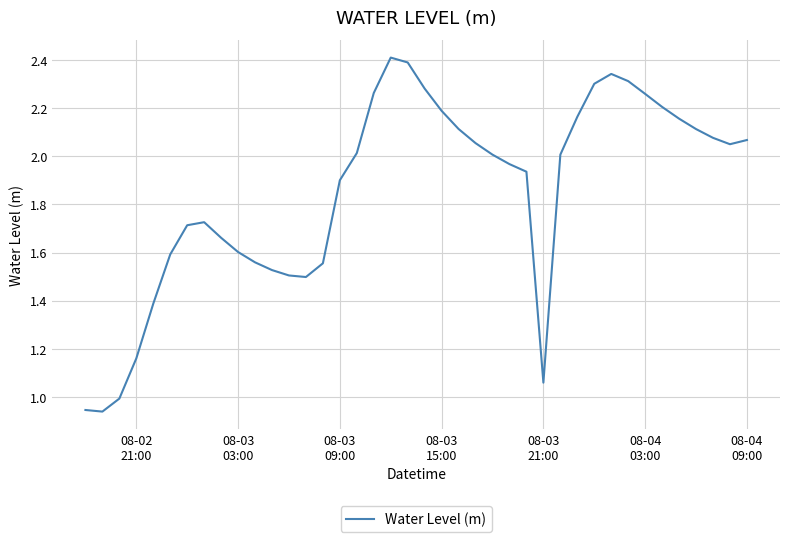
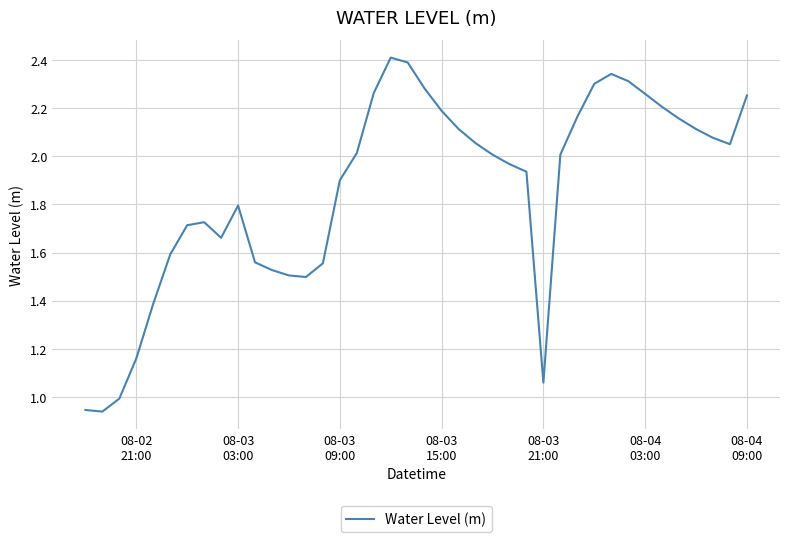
  {
    "08-02 21:00": 1.16,
-   "08-03 03:00": 1.60,
+   "08-03 03:00": 1.80,
    "08-03 09:00": 1.90,
    "08-03 15:00": 2.19,
    "08-03 21:00": 1.06,
    "08-04 03:00": 2.26,
-   "08-04 09:00": 2.07
+   "08-04 09:00": 2.25
  }
